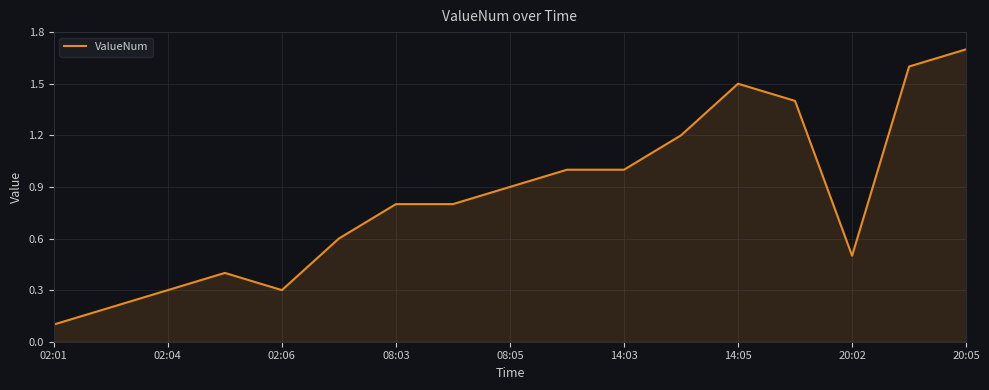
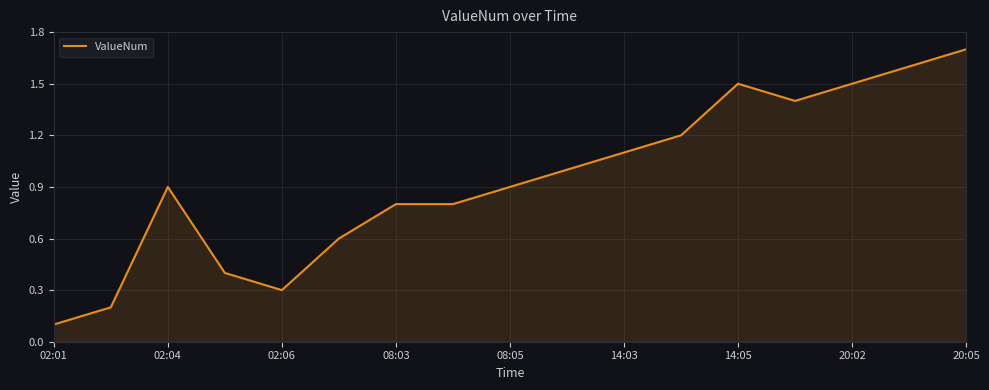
  {
    "02:01": 0.1,
-   "02:04": 0.3,
+   "02:04": 0.9,
    "02:06": 0.3,
    "08:03": 0.8,
    "08:05": 0.9,
-   "14:03": 1.0,
+   "14:03": 1.1,
    "14:05": 1.5,
-   "20:02": 0.5,
+   "20:02": 1.5,
    "20:05": 1.7
  }
